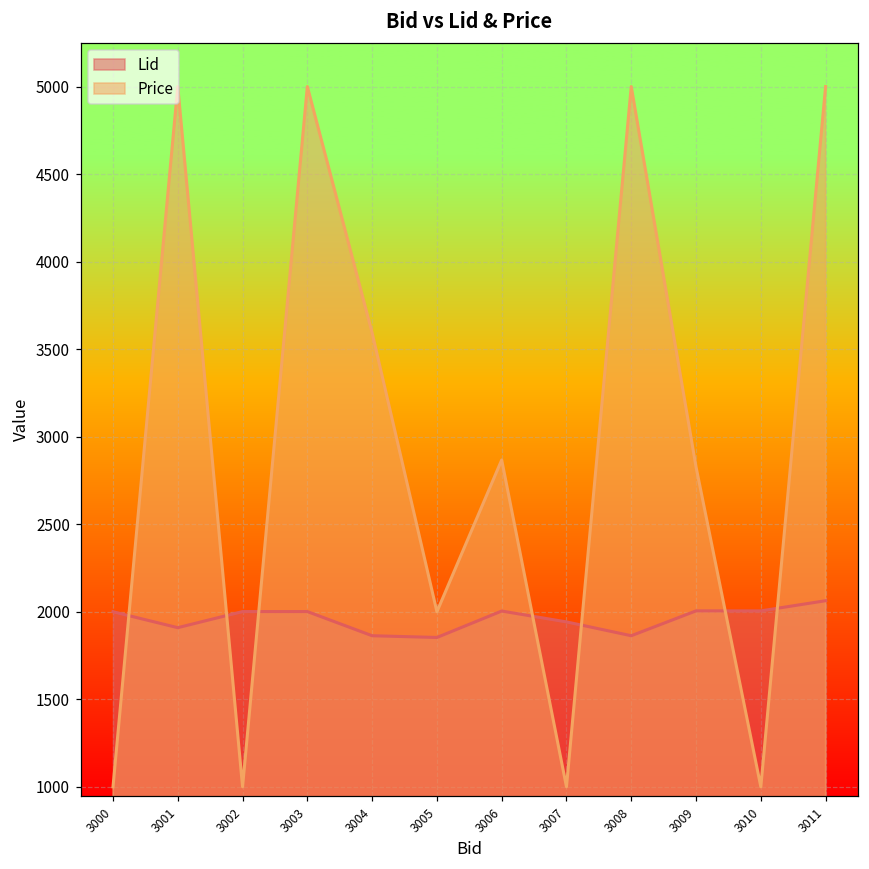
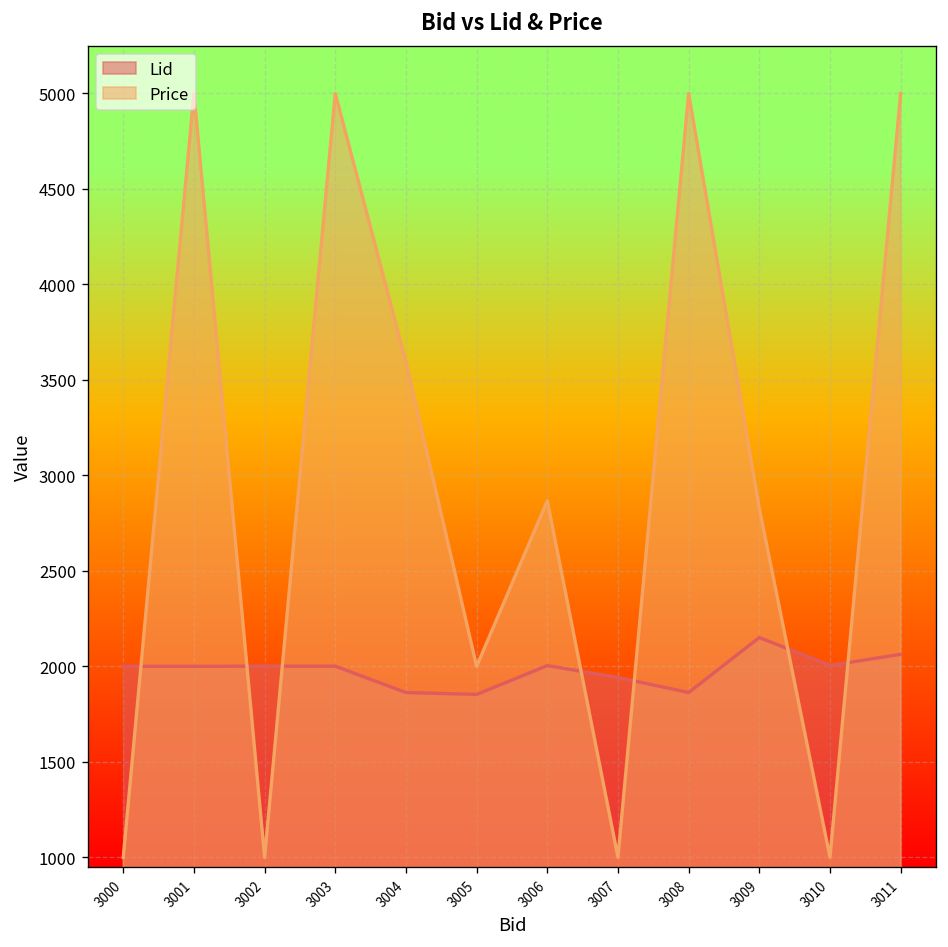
  {
    "Lid": {
      "3000": 2000,
-     "3001": 1910,
+     "3001": 2000,
      "3002": 2000,
      "3003": 2000,
      "3004": 1860,
      "3005": 1850,
      "3006": 2000,
      "3007": 1940,
      "3008": 1860,
-     "3009": 2010,
+     "3009": 2150,
      "3010": 2010,
      "3011": 2060
    },
    "Price": {
      "3000": 1000,
      "3002": 1000,
      "3003": 5000,
      "3004": 3590,
      "3005": 2000,
      "3006": 2870,
      "3007": 1000,
      "3008": 5000,
      "3009": 2830,
      "3010": 1000,
      "3011": 5000
    }
  }
